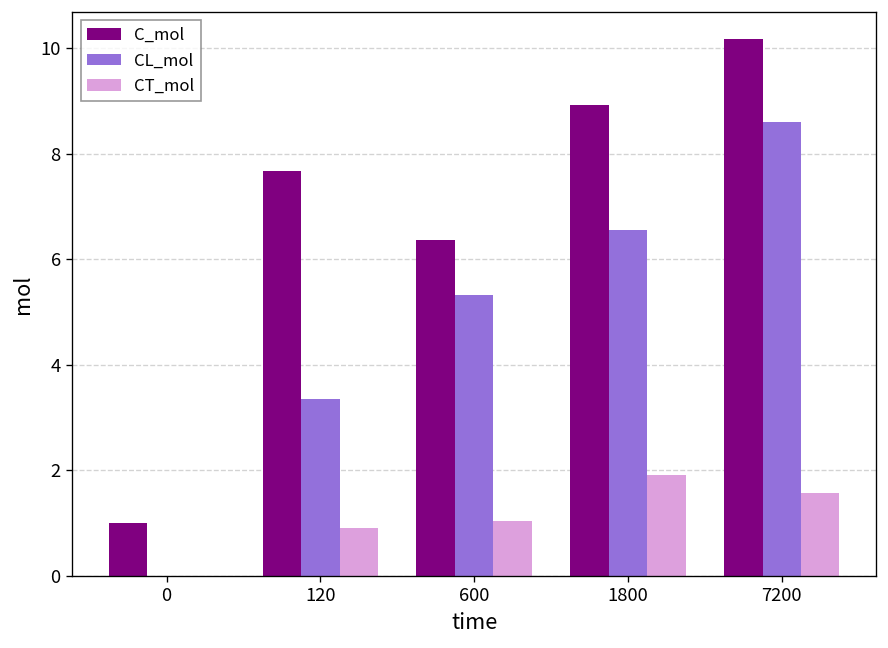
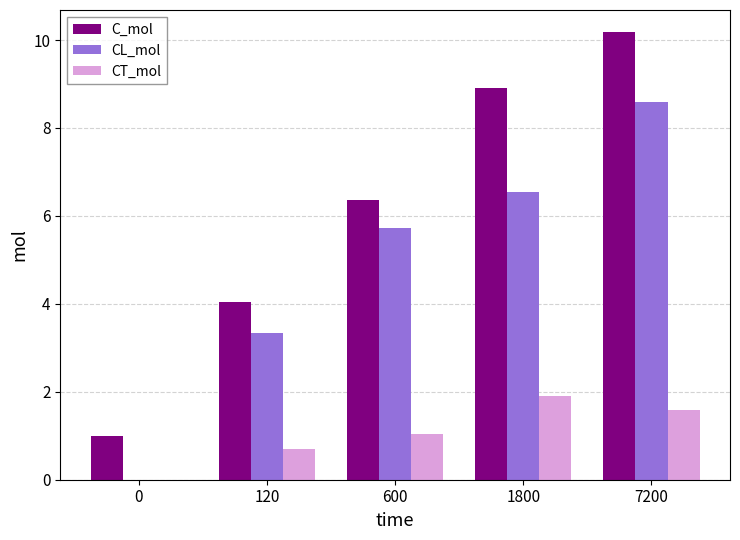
  {
    "C_mol": {
      "0": 1.0,
-     "120": 7.7,
+     "120": 4.0,
      "600": 6.4,
      "1800": 8.9,
      "7200": 10.2
    },
    "CL_mol": {
      "0": 0.0,
      "120": 3.3,
-     "600": 5.3,
+     "600": 5.7,
      "1800": 6.5,
      "7200": 8.6
    },
    "CT_mol": {
      "0": 0.0,
-     "120": 0.9,
+     "120": 0.7,
      "600": 1.0,
      "1800": 1.9,
      "7200": 1.6
    }
  }
